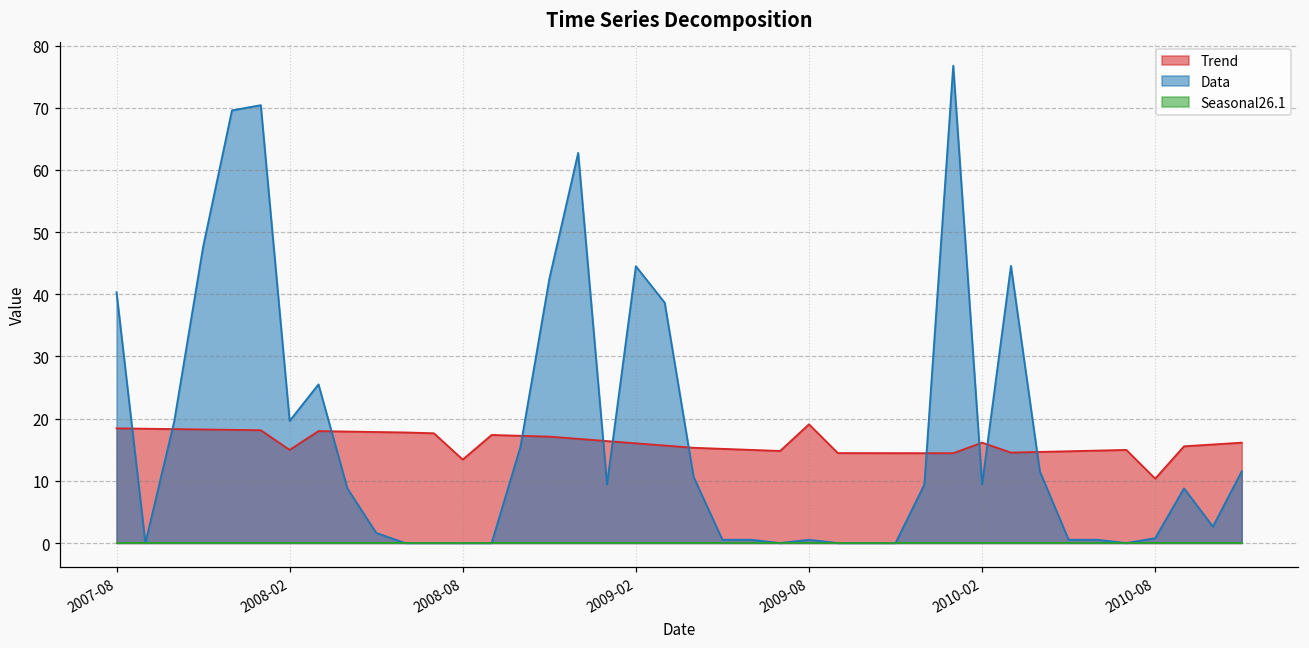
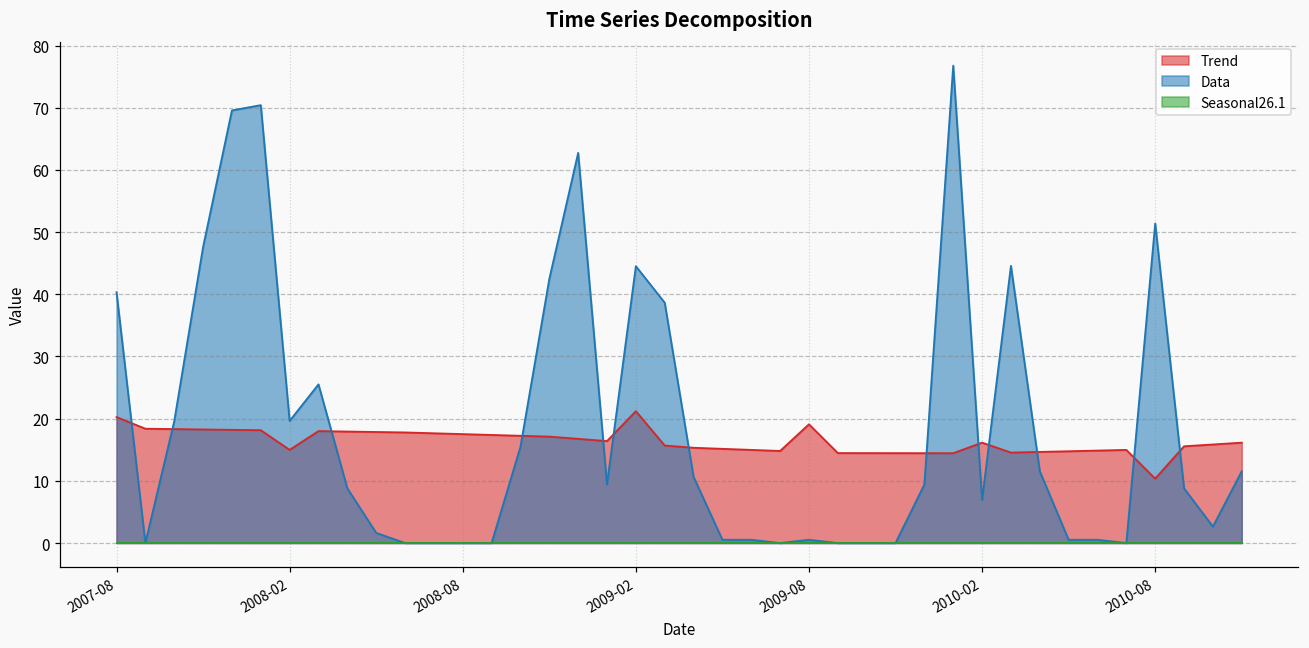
  {
    "Trend": {
-     "2007-08": 18,
+     "2007-08": 20,
      "2008-02": 15,
-     "2008-08": 13,
-     "2009-02": 16,
+     "2008-08": 18,
+     "2009-02": 21,
      "2009-08": 19,
      "2010-02": 16,
      "2010-08": 10
    },
    "Data": {
      "2007-08": 40,
      "2008-02": 20,
      "2009-02": 45,
      "2009-08": 1,
-     "2010-02": 9,
-     "2010-08": 1
+     "2010-02": 7,
+     "2010-08": 51
    },
    "Seasonal26.1": {
      "2007-08": 0,
      "2008-02": 0,
      "2009-02": 0,
      "2009-08": 0,
      "2010-02": 0,
      "2010-08": 0
    }
  }
